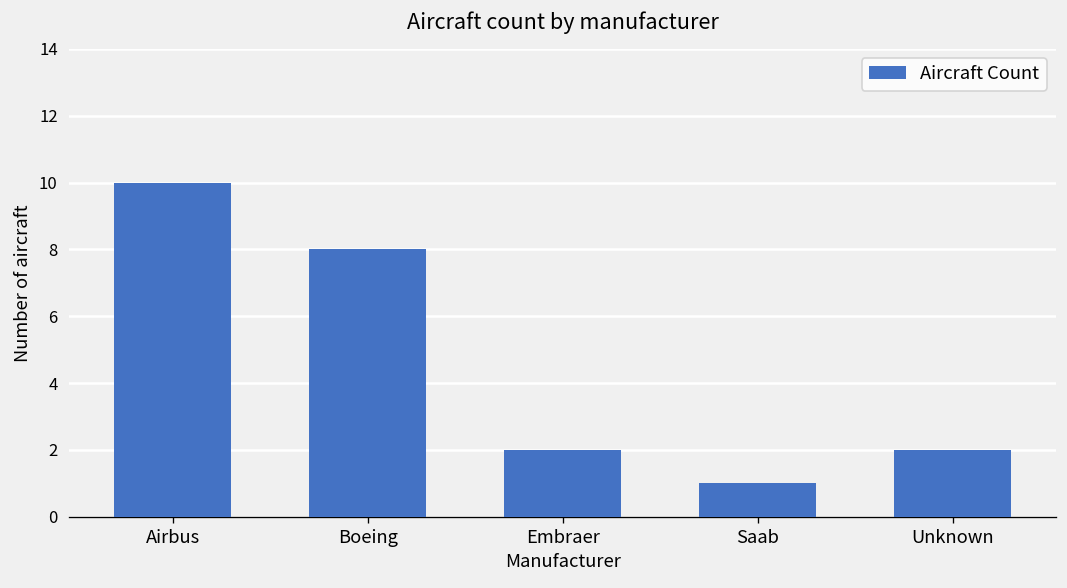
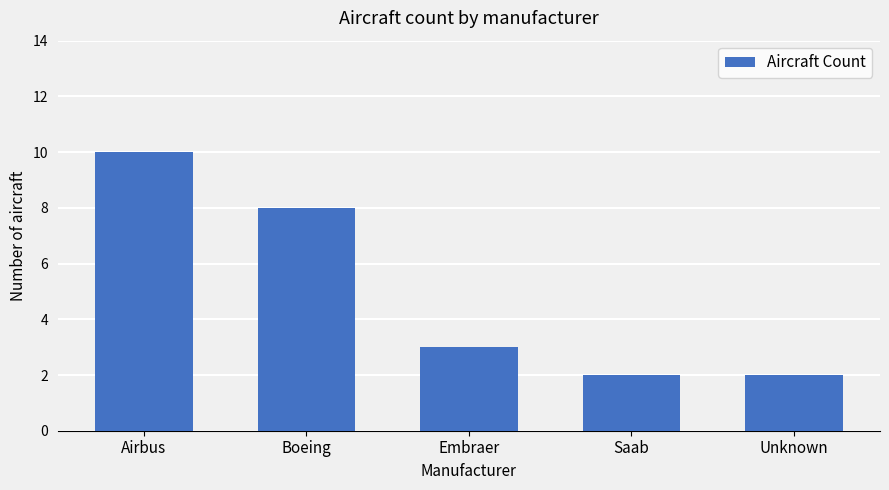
  {
    "Airbus": 10,
    "Boeing": 8,
-   "Embraer": 2,
-   "Saab": 1,
+   "Embraer": 3,
+   "Saab": 2,
    "Unknown": 2
  }
